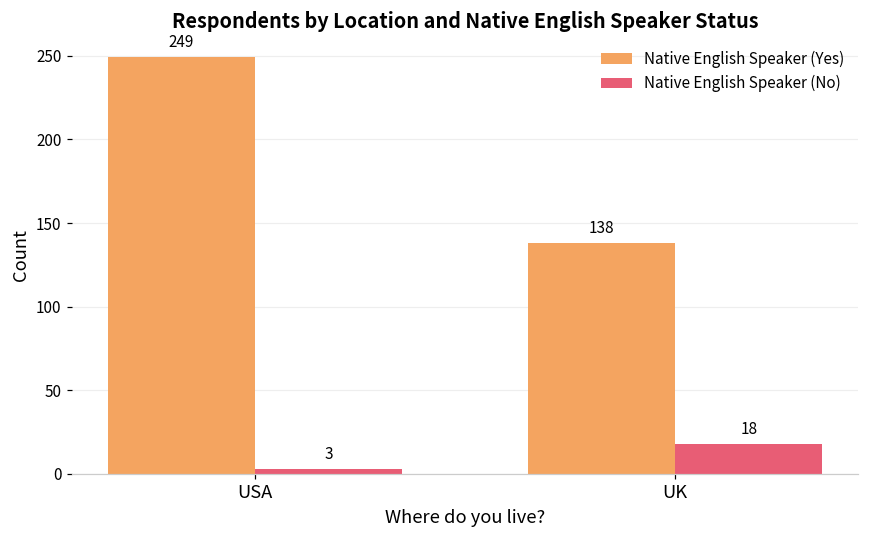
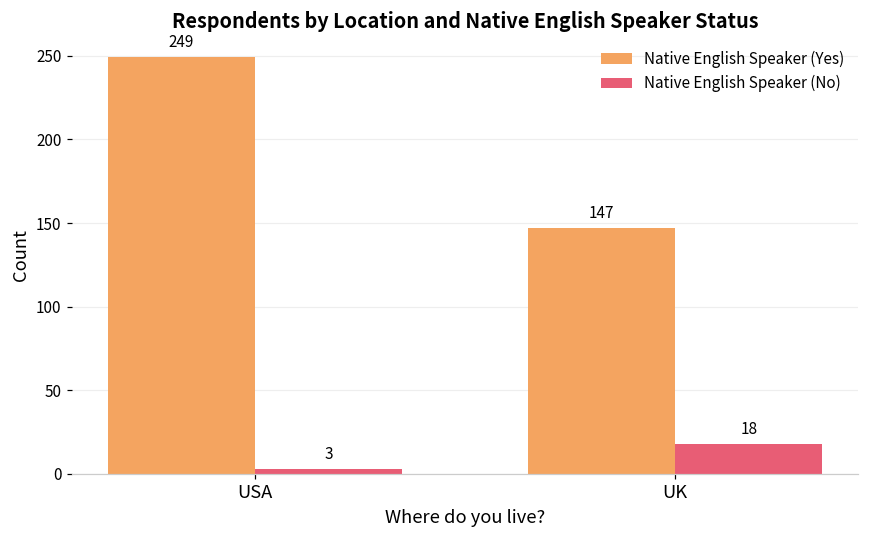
  {
    "Native English Speaker (Yes)": {
      "USA": 249,
-     "UK": 138
+     "UK": 147
    },
    "Native English Speaker (No)": {
      "USA": 3,
      "UK": 18
    }
  }
